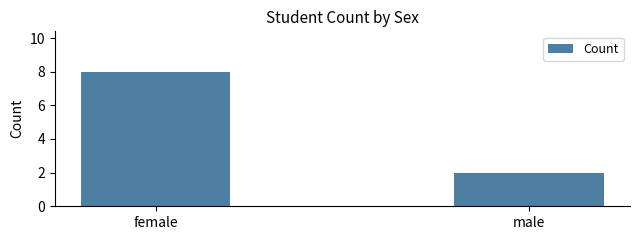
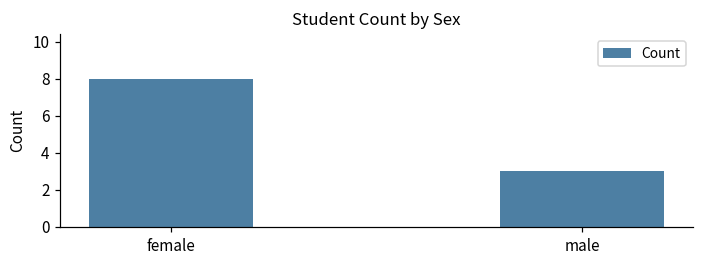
  {
    "female": 8,
-   "male": 2
+   "male": 3
  }
